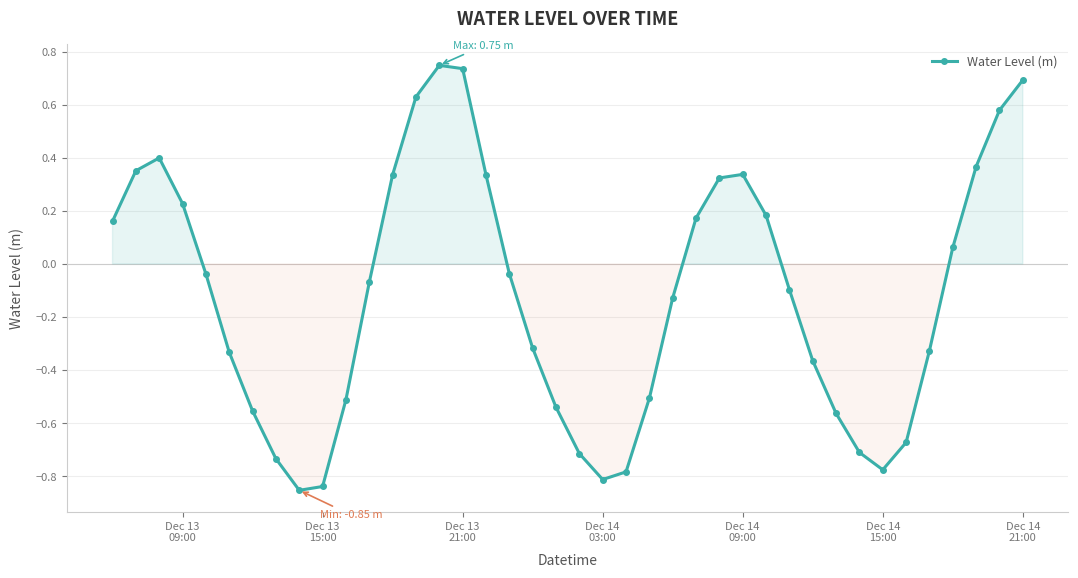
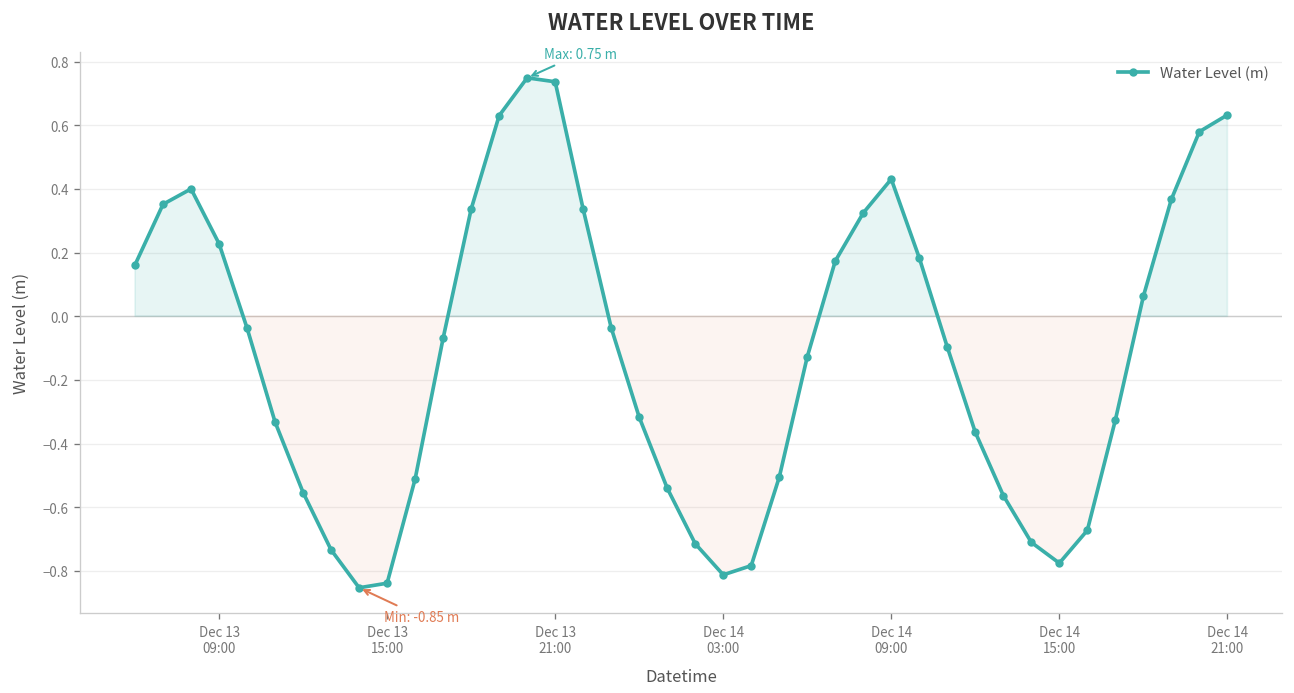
  {
    "Dec 13 09:00": 0.23,
    "Dec 13 15:00": -0.84,
    "Dec 14 03:00": -0.81,
-   "Dec 14 09:00": 0.34,
+   "Dec 14 09:00": 0.43,
    "Dec 14 15:00": -0.78,
-   "Dec 14 21:00": 0.69
+   "Dec 14 21:00": 0.63
  }
